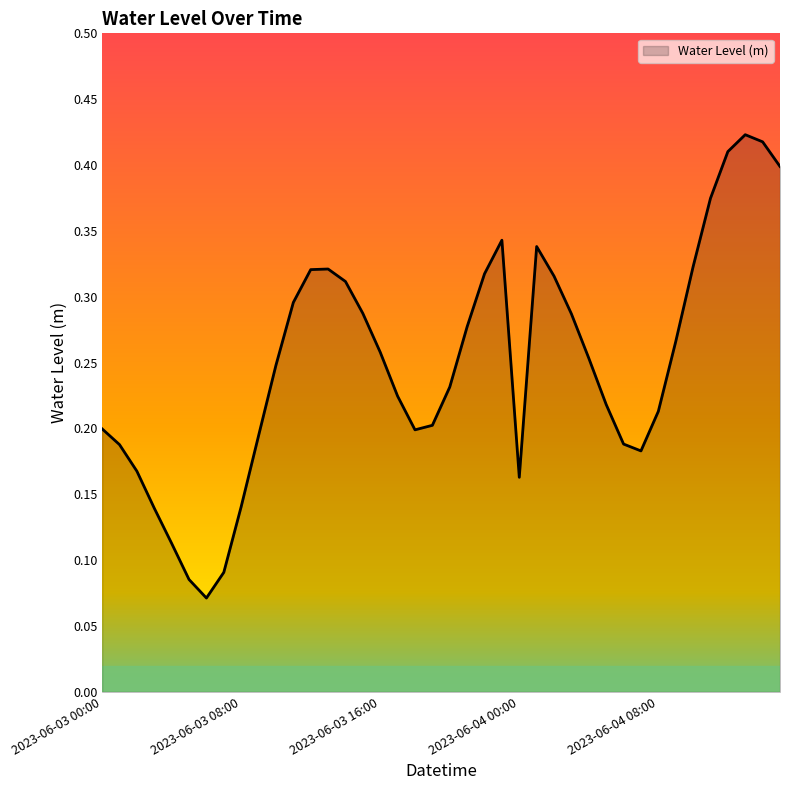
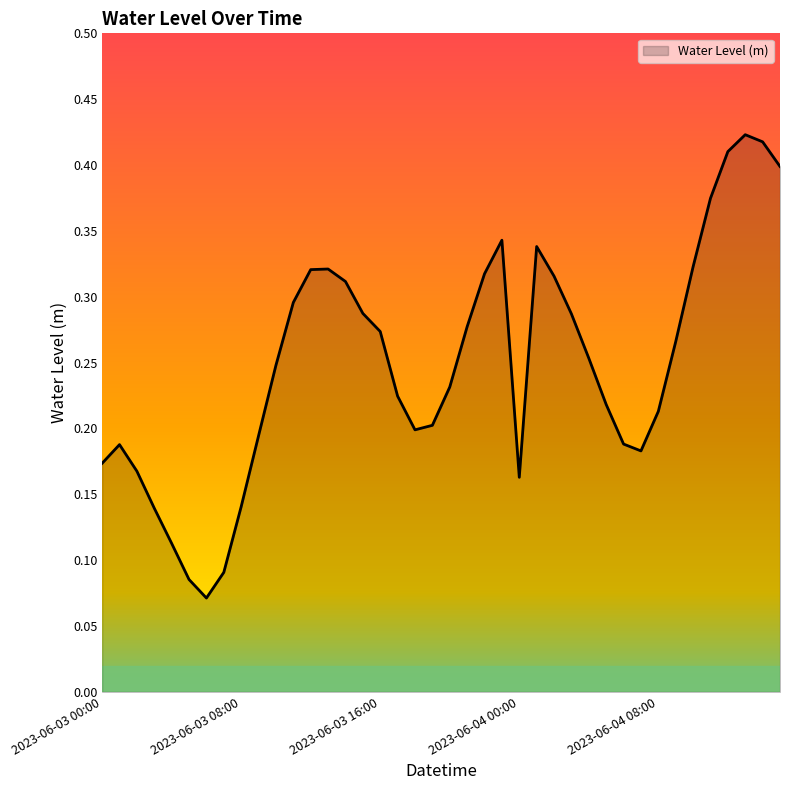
  {
-   "2023-06-03 00:00": 0.200,
+   "2023-06-03 00:00": 0.174,
    "2023-06-03 08:00": 0.141,
-   "2023-06-03 16:00": 0.258,
+   "2023-06-03 16:00": 0.274,
    "2023-06-04 00:00": 0.163,
    "2023-06-04 08:00": 0.213
  }
